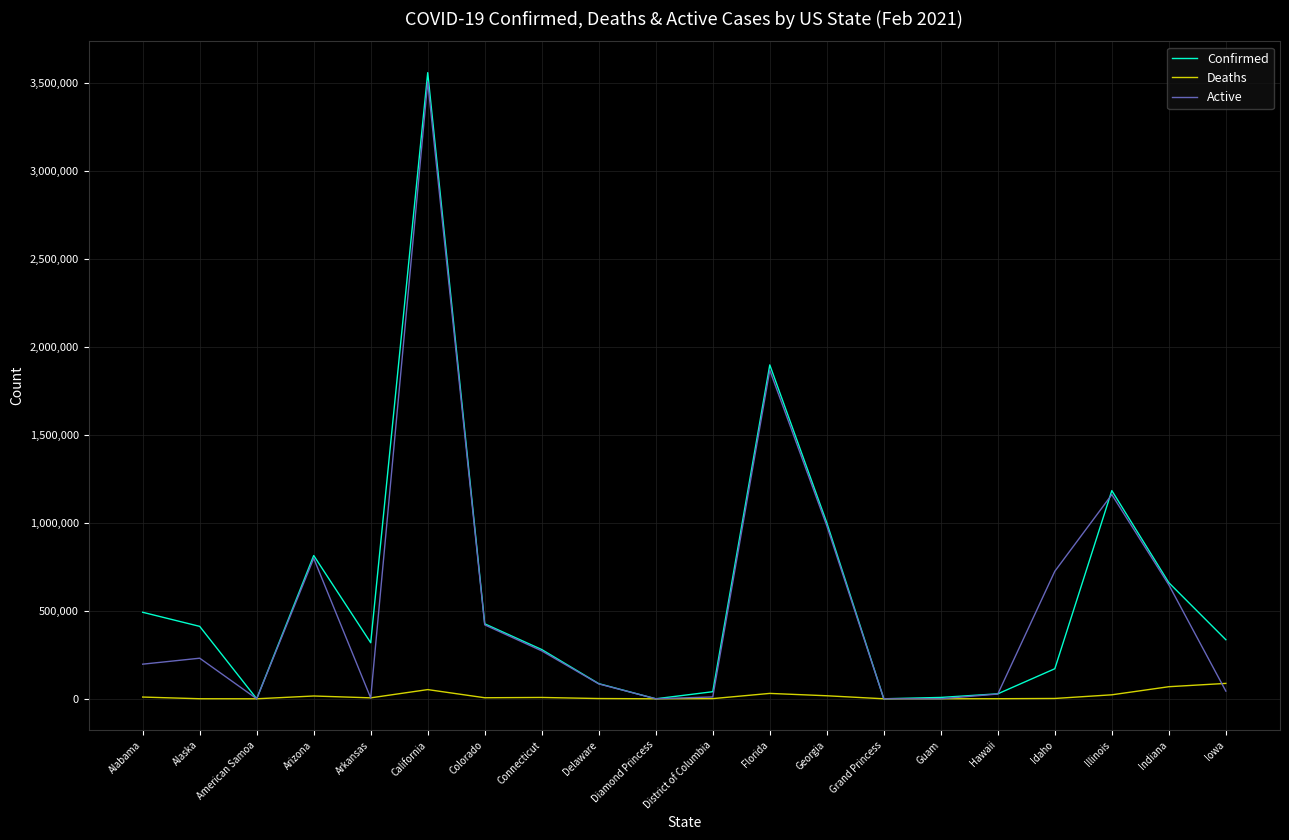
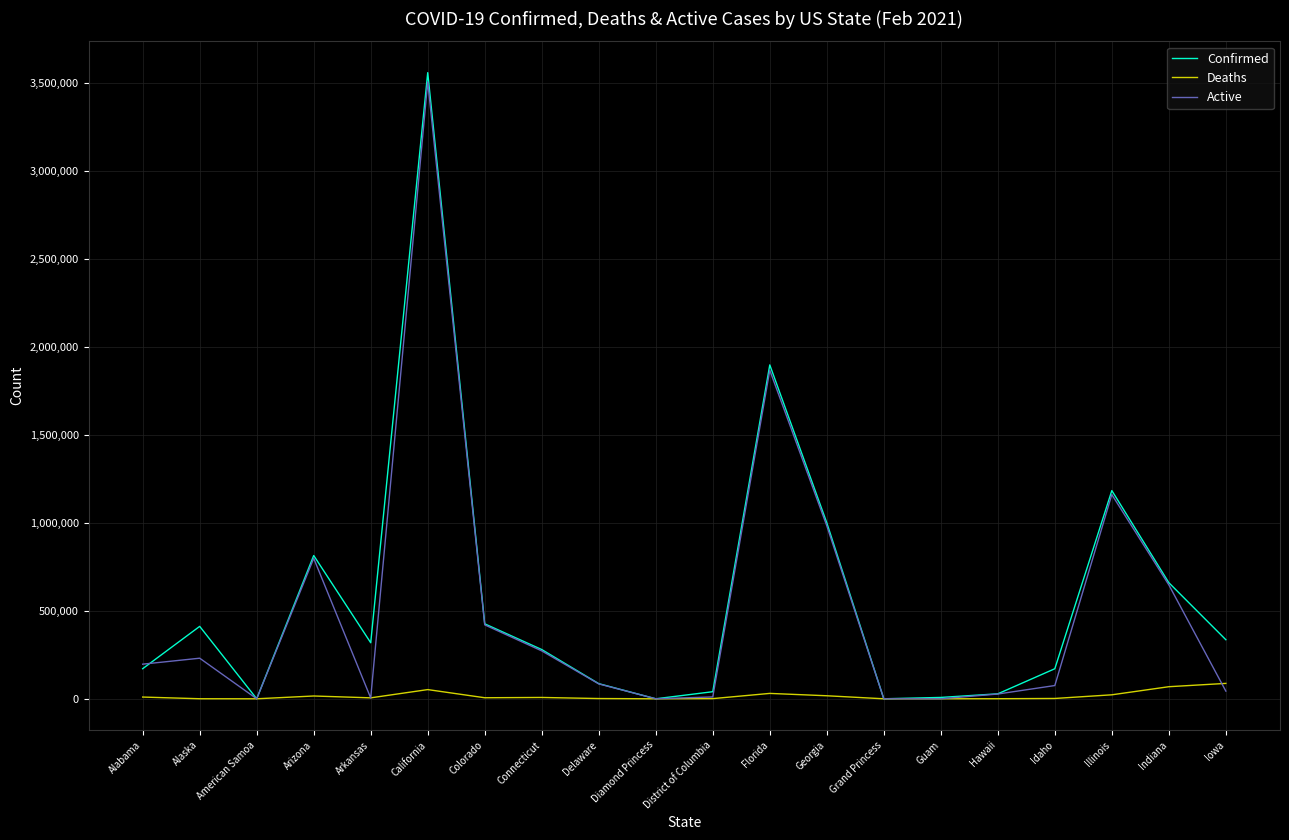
  {
    "Confirmed": {
-     "Alabama": "490,000",
+     "Alabama": "170,000",
      "Alaska": "410,000",
      "Arizona": "810,000",
      "Arkansas": "320,000",
      "California": "3,560,000",
      "District of Columbia": "40,000",
      "Florida": "1,900,000",
      "Georgia": "1,000,000",
      "Idaho": "170,000",
      "Illinois": "1,180,000",
      "Iowa": "340,000"
    },
    "Deaths": {
      "Alabama": "10,000",
      "Alaska": "0",
      "Arizona": "20,000",
      "California": "50,000",
      "Colorado": "10,000",
      "Connecticut": "10,000",
      "Delaware": "0",
      "Florida": "30,000",
      "Georgia": "20,000",
      "Hawaii": "0",
      "Idaho": "0",
      "Illinois": "20,000",
      "Indiana": "70,000",
      "Iowa": "90,000"
    },
    "Active": {
      "Alabama": "200,000",
      "Alaska": "230,000",
      "Arizona": "800,000",
      "California": "3,510,000",
      "Florida": "1,870,000",
      "Georgia": "980,000",
-     "Idaho": "730,000",
+     "Idaho": "80,000",
      "Illinois": "1,160,000",
      "Iowa": "40,000"
    }
  }
